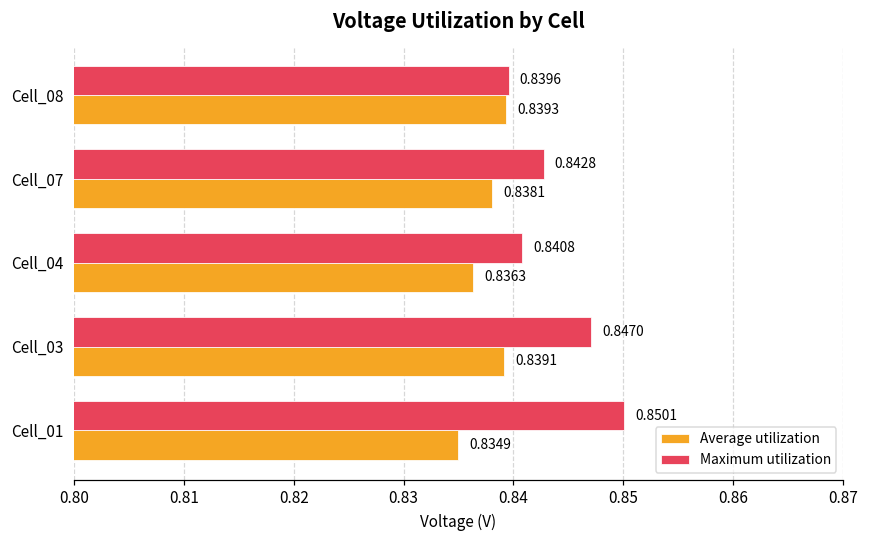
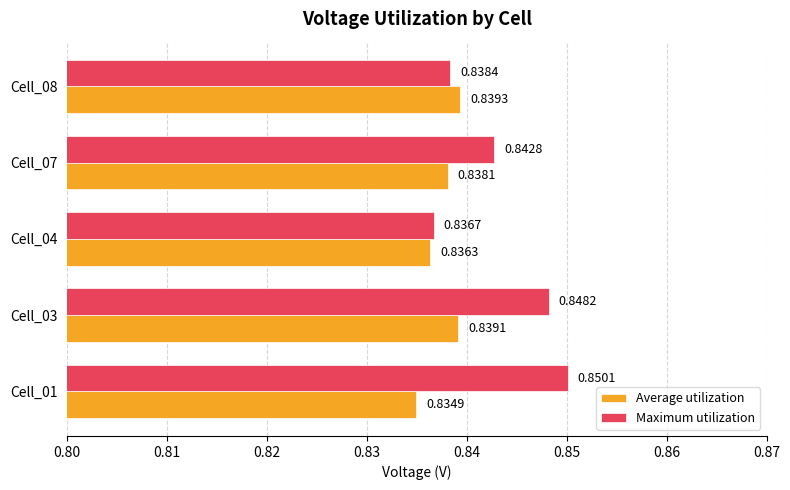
  {
    "Average utilization": {
      "Cell_08": 0.8393,
      "Cell_07": 0.8381,
      "Cell_04": 0.8363,
      "Cell_03": 0.8391,
      "Cell_01": 0.8349
    },
    "Maximum utilization": {
-     "Cell_08": 0.8396,
+     "Cell_08": 0.8384,
      "Cell_07": 0.8428,
-     "Cell_04": 0.8408,
-     "Cell_03": 0.8470,
+     "Cell_04": 0.8367,
+     "Cell_03": 0.8482,
      "Cell_01": 0.8501
    }
  }
